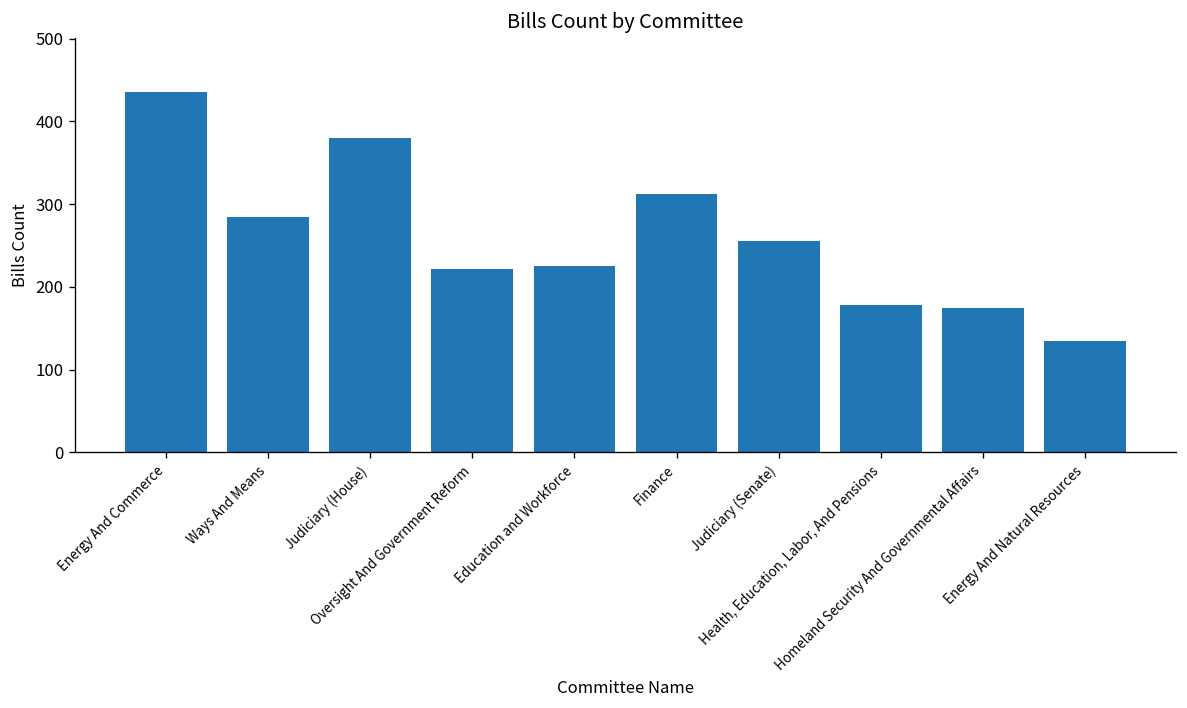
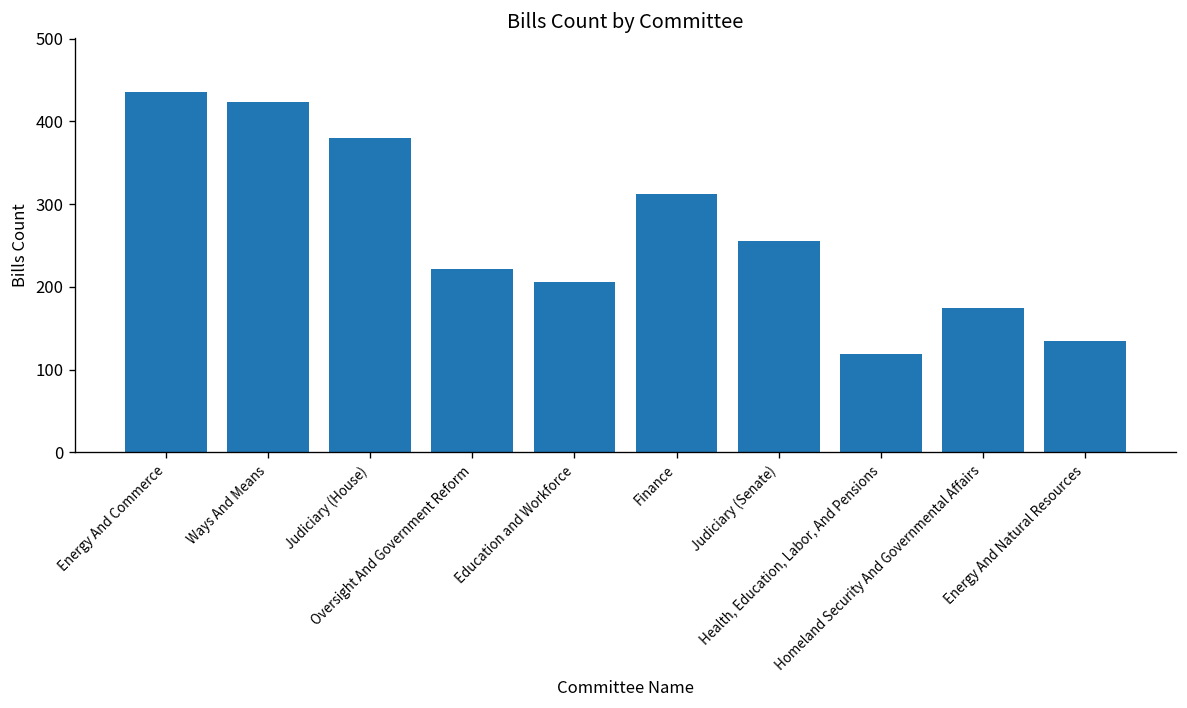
  {
    "Energy And Commerce": 440,
-   "Ways And Means": 280,
+   "Ways And Means": 420,
    "Judiciary (House)": 380,
    "Oversight And Government Reform": 220,
-   "Education and Workforce": 230,
+   "Education and Workforce": 210,
    "Finance": 310,
    "Judiciary (Senate)": 260,
-   "Health, Education, Labor, And Pensions": 180,
+   "Health, Education, Labor, And Pensions": 120,
    "Homeland Security And Governmental Affairs": 170,
    "Energy And Natural Resources": 140
  }
